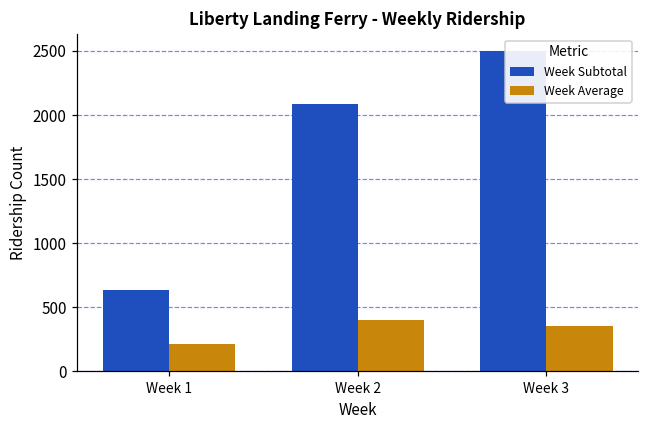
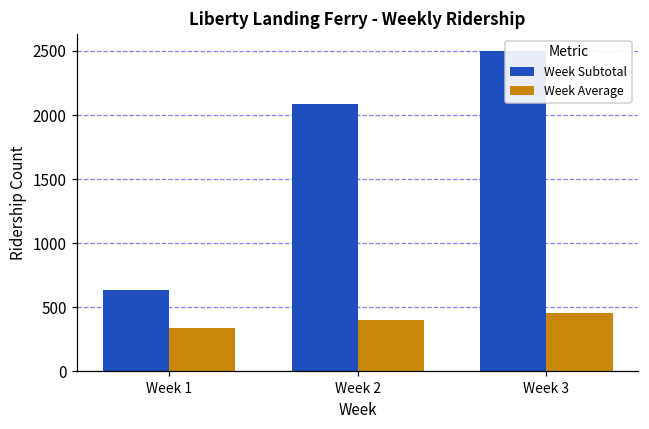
  {
    "Week Subtotal": {
      "Week 1": 640,
      "Week 2": 2090
    },
    "Week Average": {
-     "Week 1": 210,
+     "Week 1": 340,
      "Week 2": 400,
-     "Week 3": 360
+     "Week 3": 460
    }
  }
